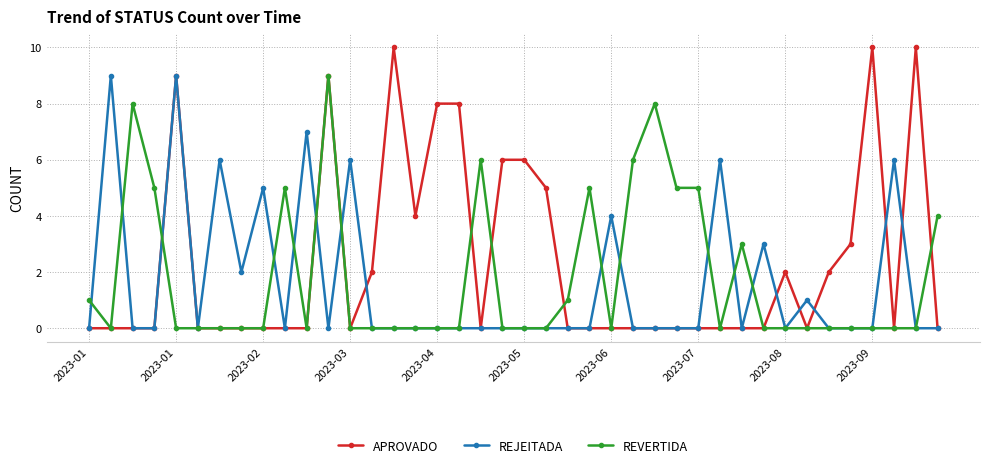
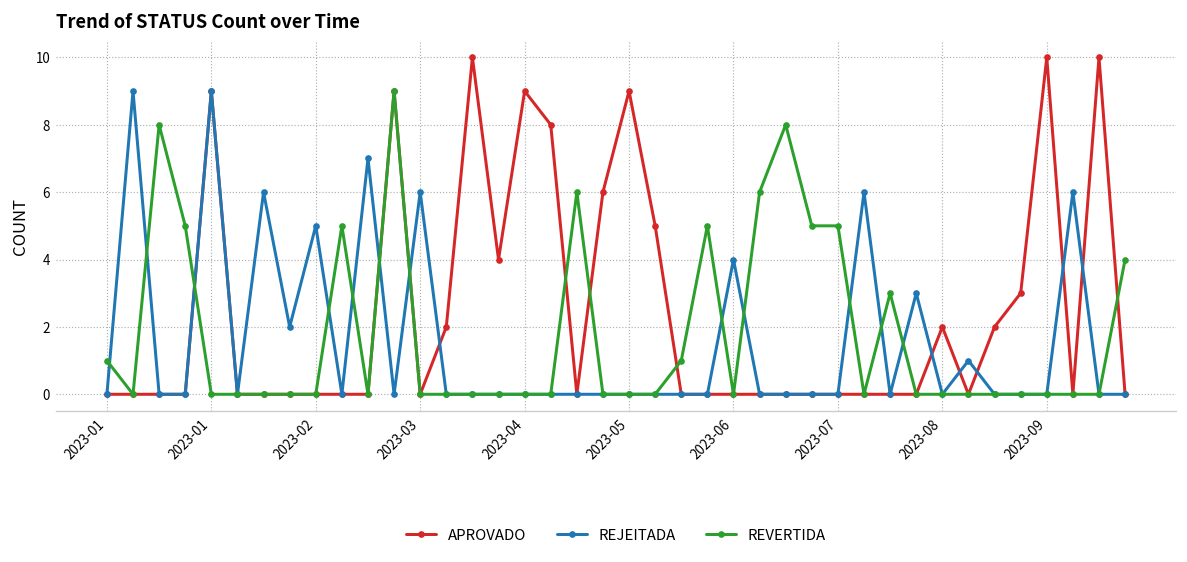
  {
    "APROVADO": {
-     "2023-04": 8,
-     "2023-05": 6,
+     "2023-04": 9,
+     "2023-05": 9,
      "2023-08": 2,
      "2023-09": 10
    },
    "REJEITADA": {
      "2023-02": 5,
      "2023-03": 6,
      "2023-06": 4
    },
    "REVERTIDA": {
      "2023-07": 5
    }
  }
